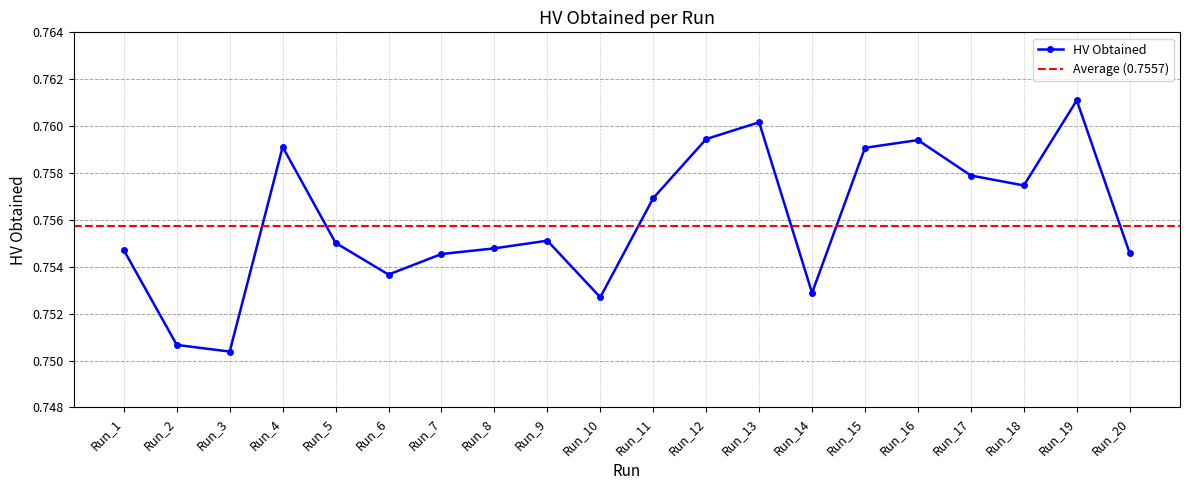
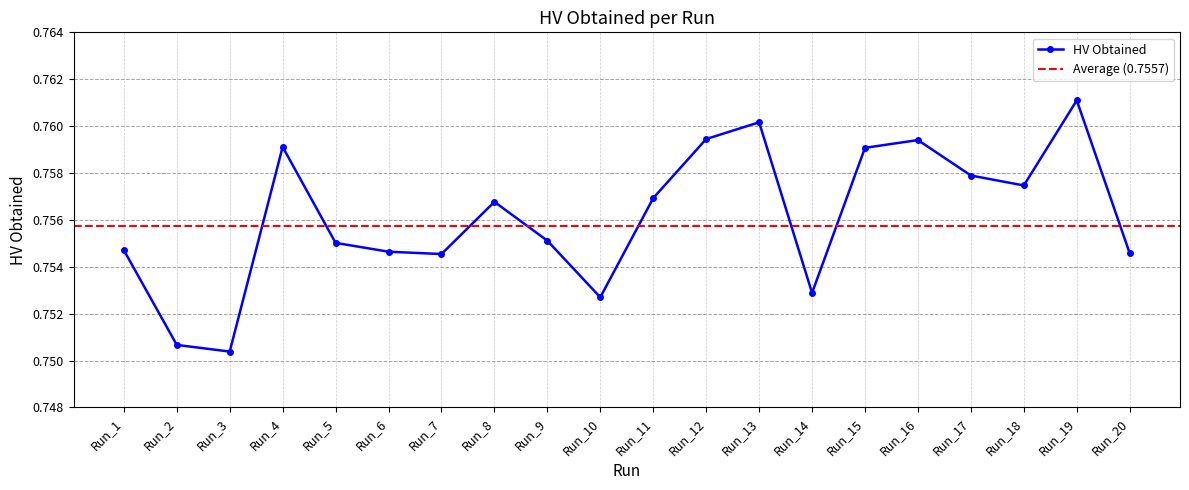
  {
    "Run_1": 0.7547,
    "Run_2": 0.7507,
    "Run_3": 0.7504,
    "Run_4": 0.7591,
    "Run_5": 0.7550,
-   "Run_6": 0.7537,
+   "Run_6": 0.7546,
    "Run_7": 0.7545,
-   "Run_8": 0.7548,
+   "Run_8": 0.7568,
    "Run_9": 0.7551,
    "Run_10": 0.7527,
    "Run_11": 0.7569,
    "Run_12": 0.7594,
    "Run_13": 0.7602,
    "Run_14": 0.7529,
    "Run_15": 0.7591,
    "Run_16": 0.7594,
    "Run_17": 0.7579,
    "Run_18": 0.7575,
    "Run_19": 0.7611,
    "Run_20": 0.7546
  }
